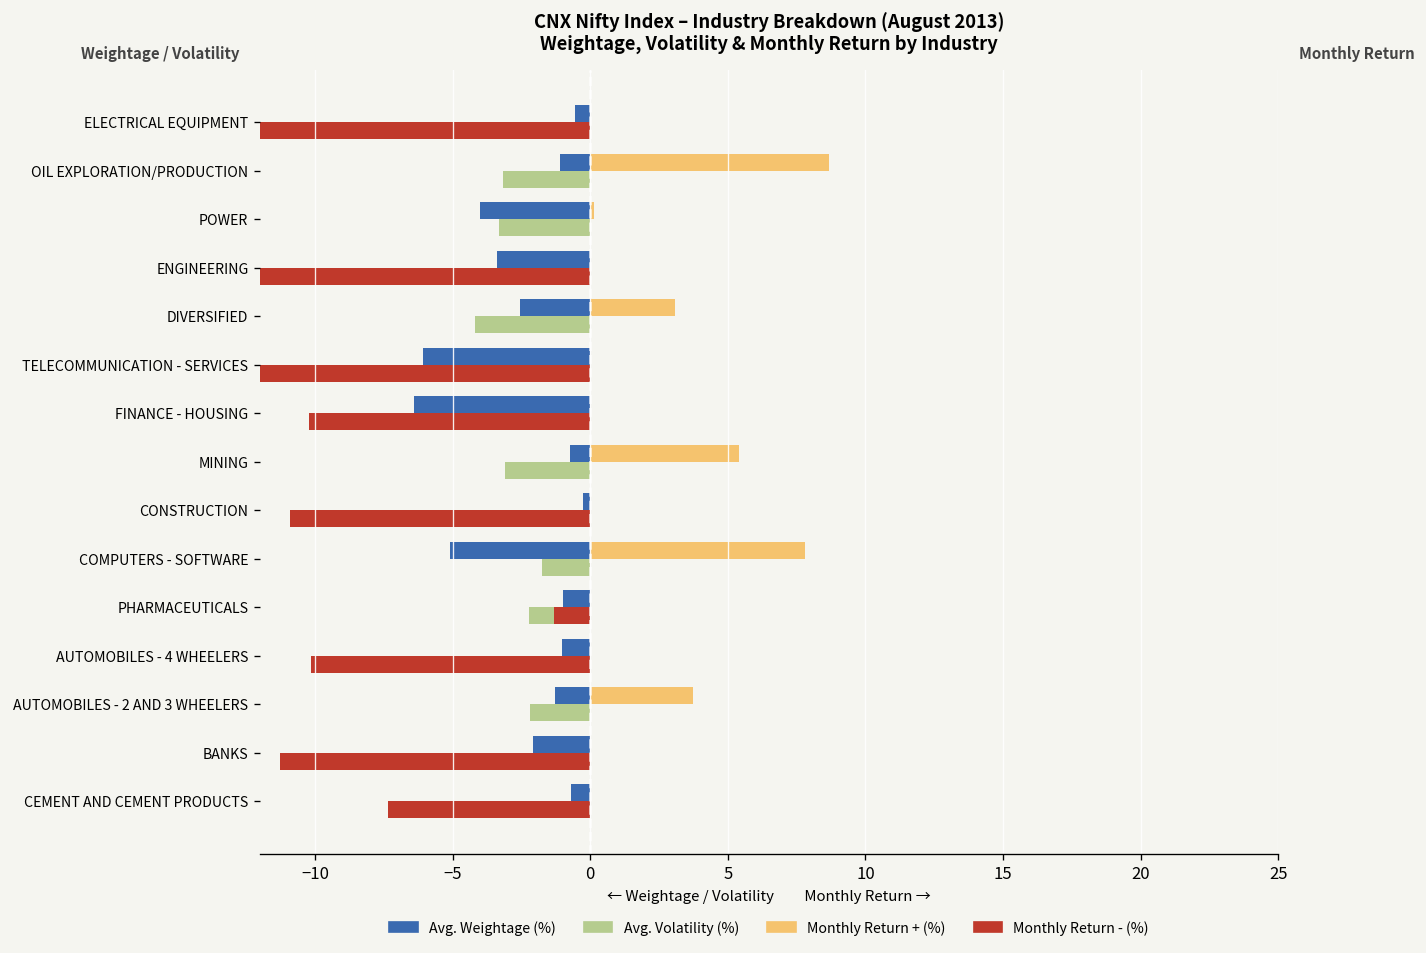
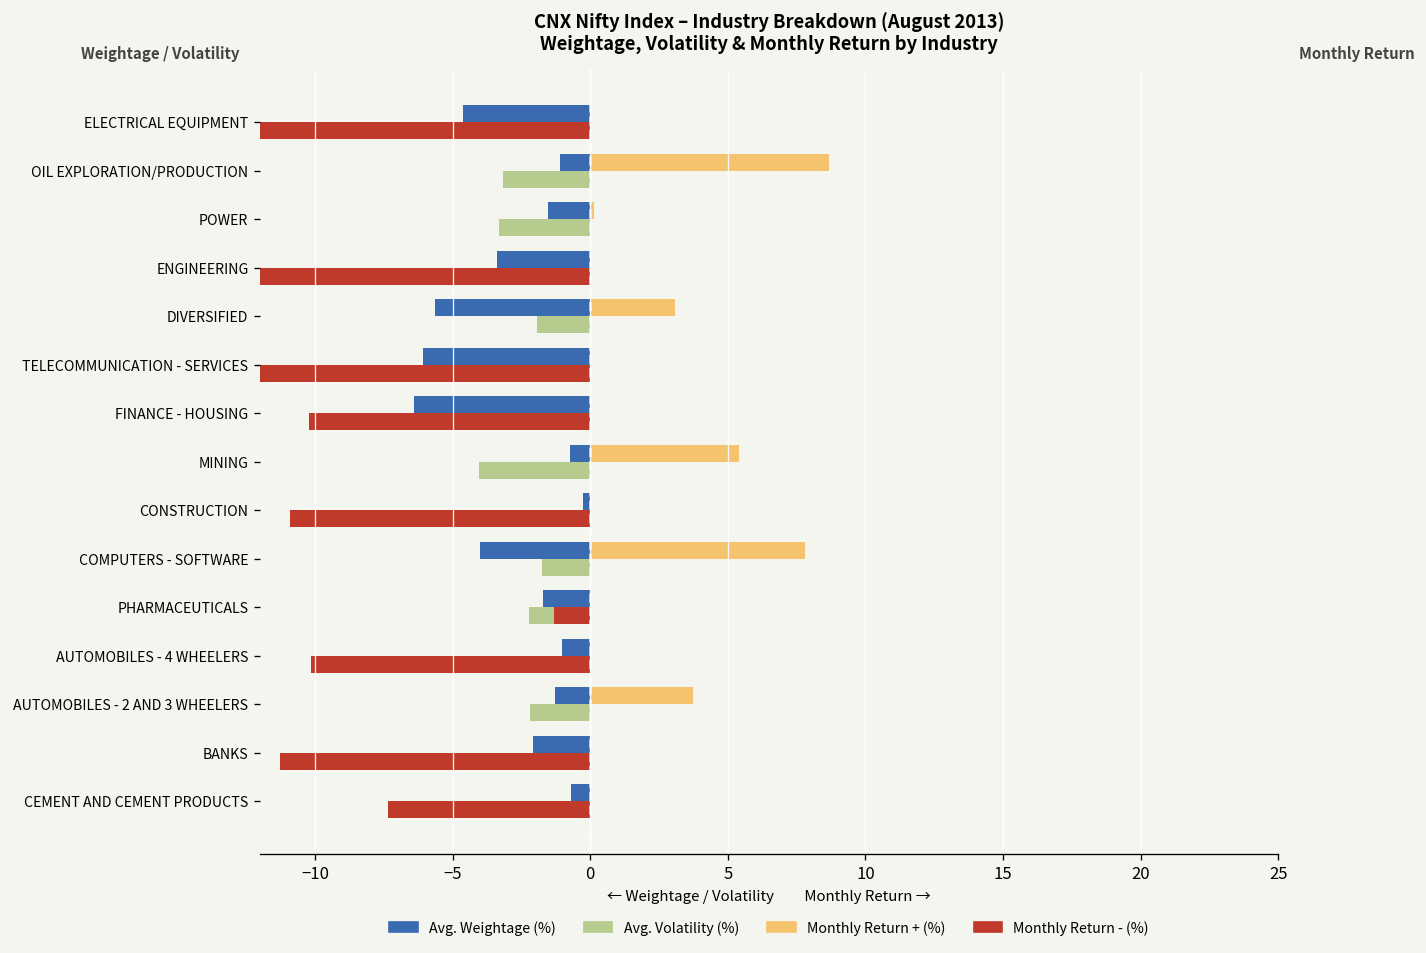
  {
    "Avg. Weightage (%)": {
-     "ELECTRICAL EQUIPMENT": -0.5,
+     "ELECTRICAL EQUIPMENT": -4.6,
      "OIL EXPLORATION/PRODUCTION": -1.1,
-     "POWER": -4.0,
+     "POWER": -1.6,
      "ENGINEERING": -3.4,
-     "DIVERSIFIED": -2.6,
+     "DIVERSIFIED": -5.6,
      "TELECOMMUNICATION - SERVICES": -6.1,
      "FINANCE - HOUSING": -6.4,
      "MINING": -0.7,
      "CONSTRUCTION": -0.3,
-     "COMPUTERS - SOFTWARE": -5.1,
-     "PHARMACEUTICALS": -1.0,
+     "COMPUTERS - SOFTWARE": -4.0,
+     "PHARMACEUTICALS": -1.7,
      "AUTOMOBILES - 4 WHEELERS": -1.0,
      "AUTOMOBILES - 2 AND 3 WHEELERS": -1.3,
      "BANKS": -2.1,
      "CEMENT AND CEMENT PRODUCTS": -0.7
    },
    "Avg. Volatility (%)": {
      "OIL EXPLORATION/PRODUCTION": -3.2,
      "POWER": -3.3,
-     "DIVERSIFIED": -4.2,
-     "MINING": -3.1,
+     "DIVERSIFIED": -1.9,
+     "MINING": -4.1,
      "COMPUTERS - SOFTWARE": -1.8,
      "PHARMACEUTICALS": -2.2,
      "AUTOMOBILES - 2 AND 3 WHEELERS": -2.2
    }
  }
